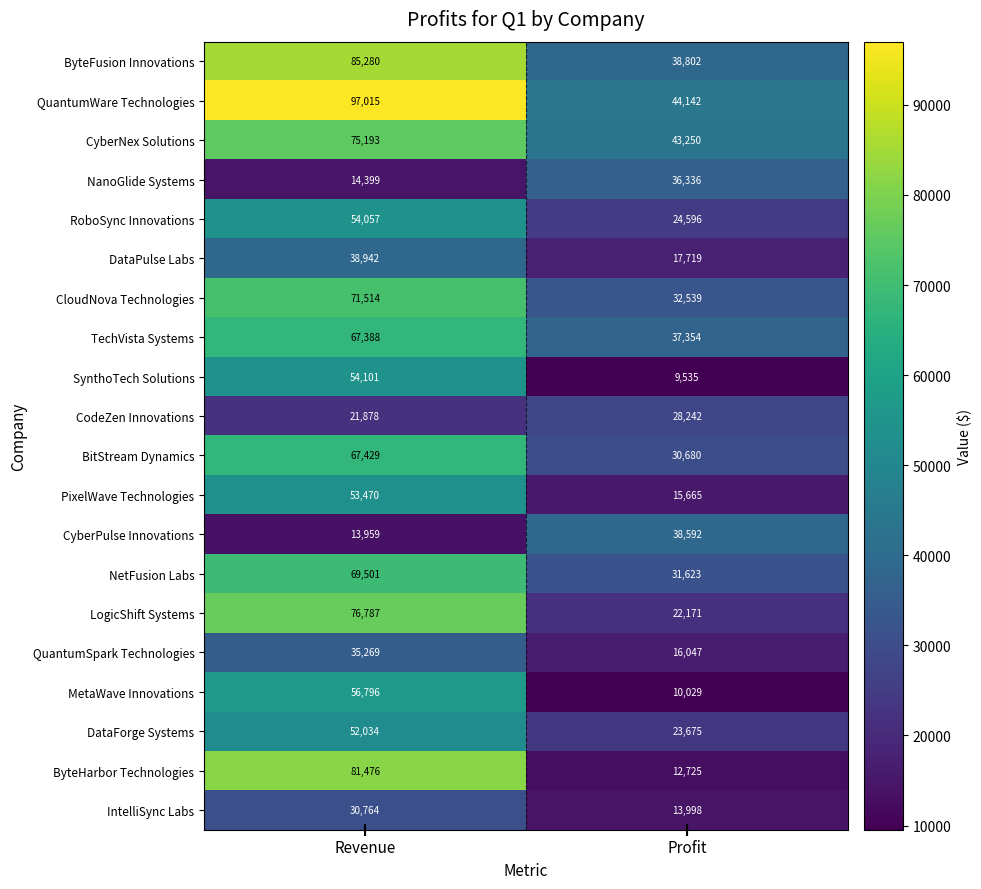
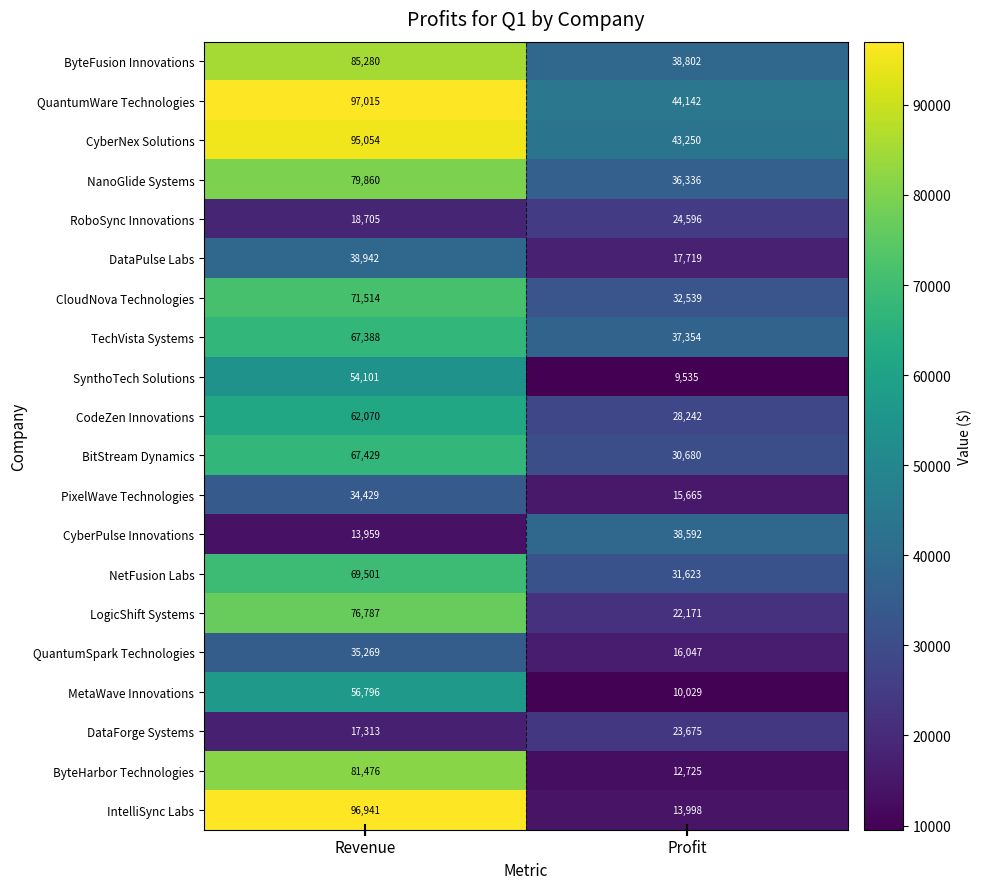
  {
    "ByteFusion Innovations": {
      "Revenue": "85,280",
      "Profit": "38,802"
    },
    "QuantumWare Technologies": {
      "Revenue": "97,015",
      "Profit": "44,142"
    },
    "CyberNex Solutions": {
-     "Revenue": "75,193",
+     "Revenue": "95,054",
      "Profit": "43,250"
    },
    "NanoGlide Systems": {
-     "Revenue": "14,399",
+     "Revenue": "79,860",
      "Profit": "36,336"
    },
    "RoboSync Innovations": {
-     "Revenue": "54,057",
+     "Revenue": "18,705",
      "Profit": "24,596"
    },
    "DataPulse Labs": {
      "Revenue": "38,942",
      "Profit": "17,719"
    },
    "CloudNova Technologies": {
      "Revenue": "71,514",
      "Profit": "32,539"
    },
    "TechVista Systems": {
      "Revenue": "67,388",
      "Profit": "37,354"
    },
    "SynthoTech Solutions": {
      "Revenue": "54,101",
      "Profit": "9,535"
    },
    "CodeZen Innovations": {
-     "Revenue": "21,878",
+     "Revenue": "62,070",
      "Profit": "28,242"
    },
    "BitStream Dynamics": {
      "Revenue": "67,429",
      "Profit": "30,680"
    },
    "PixelWave Technologies": {
-     "Revenue": "53,470",
+     "Revenue": "34,429",
      "Profit": "15,665"
    },
    "CyberPulse Innovations": {
      "Revenue": "13,959",
      "Profit": "38,592"
    },
    "NetFusion Labs": {
      "Revenue": "69,501",
      "Profit": "31,623"
    },
    "LogicShift Systems": {
      "Revenue": "76,787",
      "Profit": "22,171"
    },
    "QuantumSpark Technologies": {
      "Revenue": "35,269",
      "Profit": "16,047"
    },
    "MetaWave Innovations": {
      "Revenue": "56,796",
      "Profit": "10,029"
    },
    "DataForge Systems": {
-     "Revenue": "52,034",
+     "Revenue": "17,313",
      "Profit": "23,675"
    },
    "ByteHarbor Technologies": {
      "Revenue": "81,476",
      "Profit": "12,725"
    },
    "IntelliSync Labs": {
-     "Revenue": "30,764",
+     "Revenue": "96,941",
      "Profit": "13,998"
    }
  }
